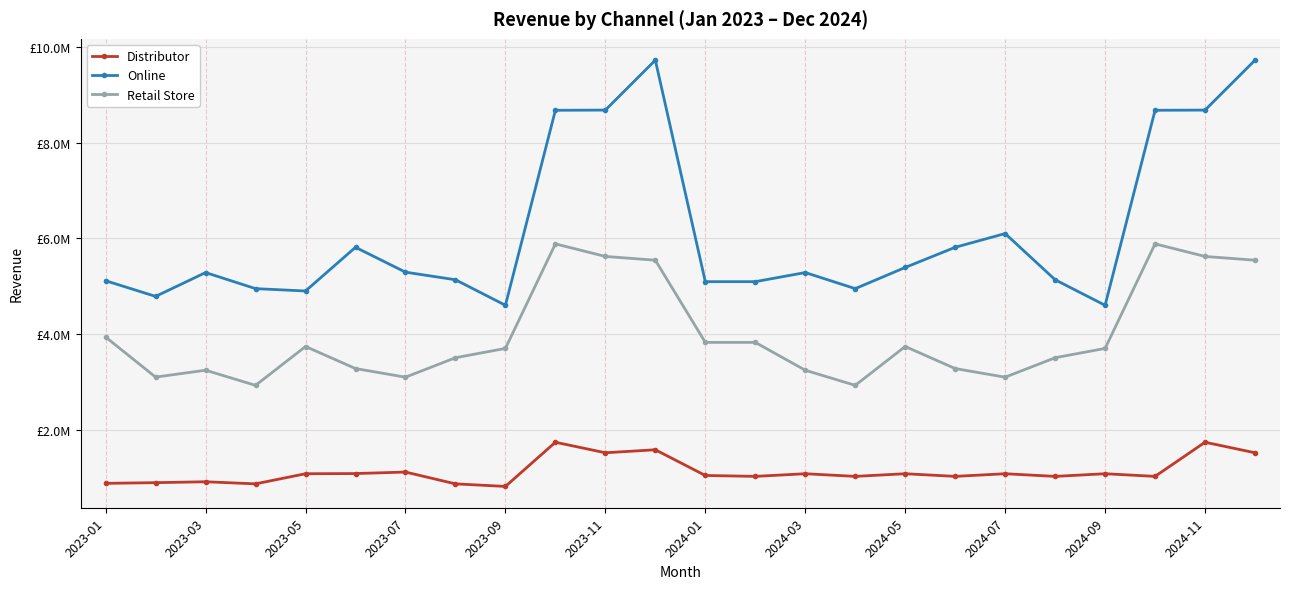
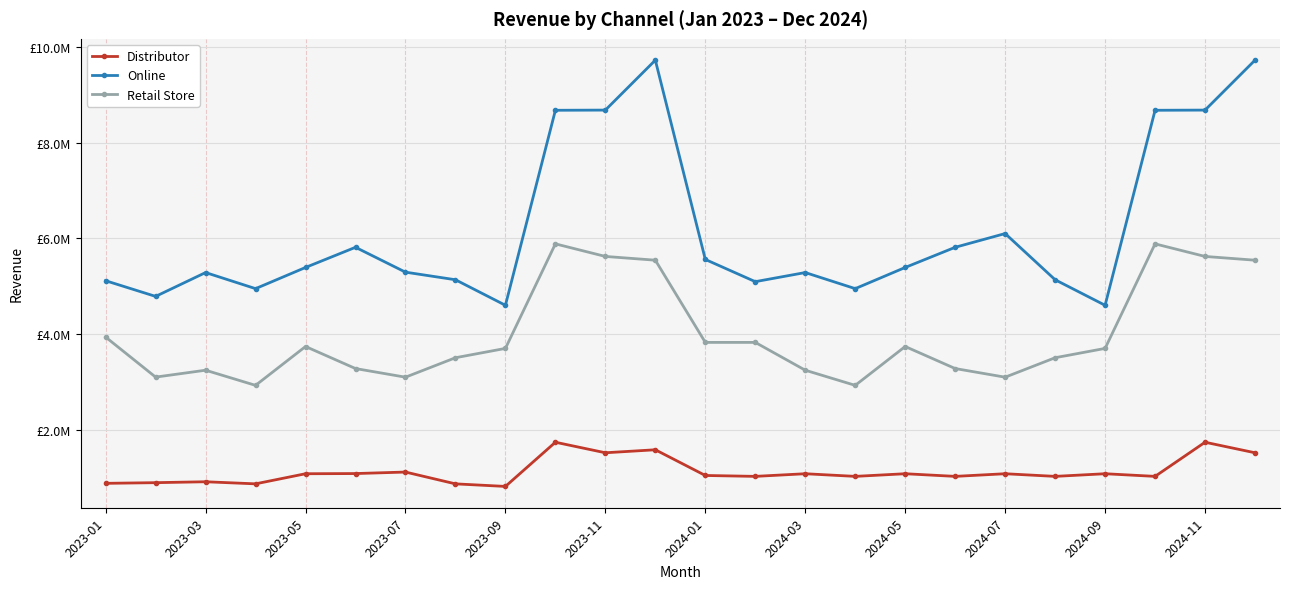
  {
    "Distributor": {
      "2023-01": "£900000",
      "2023-03": "£900000",
      "2023-05": "£1100000",
      "2023-07": "£1100000",
      "2023-09": "£800000",
      "2023-11": "£1500000",
      "2024-01": "£1000000",
      "2024-03": "£1100000",
      "2024-05": "£1100000",
      "2024-07": "£1100000",
      "2024-09": "£1100000",
      "2024-11": "£1700000"
    },
    "Online": {
      "2023-01": "£5100000",
      "2023-03": "£5300000",
-     "2023-05": "£4900000",
+     "2023-05": "£5400000",
      "2023-07": "£5300000",
      "2023-09": "£4600000",
      "2023-11": "£8700000",
-     "2024-01": "£5100000",
+     "2024-01": "£5600000",
      "2024-03": "£5300000",
      "2024-05": "£5400000",
      "2024-07": "£6100000",
      "2024-09": "£4600000",
      "2024-11": "£8700000"
    },
    "Retail Store": {
      "2023-01": "£3900000",
      "2023-03": "£3200000",
      "2023-05": "£3700000",
      "2023-07": "£3100000",
      "2023-09": "£3700000",
      "2023-11": "£5600000",
      "2024-01": "£3800000",
      "2024-03": "£3200000",
      "2024-05": "£3700000",
      "2024-07": "£3100000",
      "2024-09": "£3700000",
      "2024-11": "£5600000"
    }
  }
